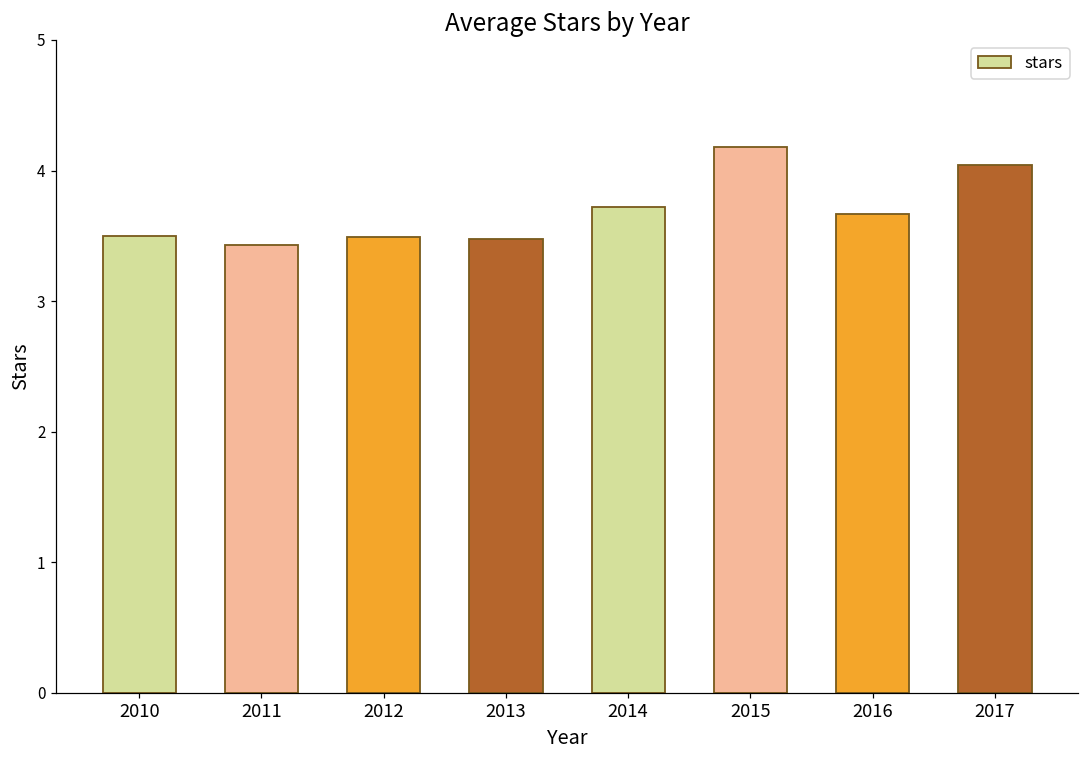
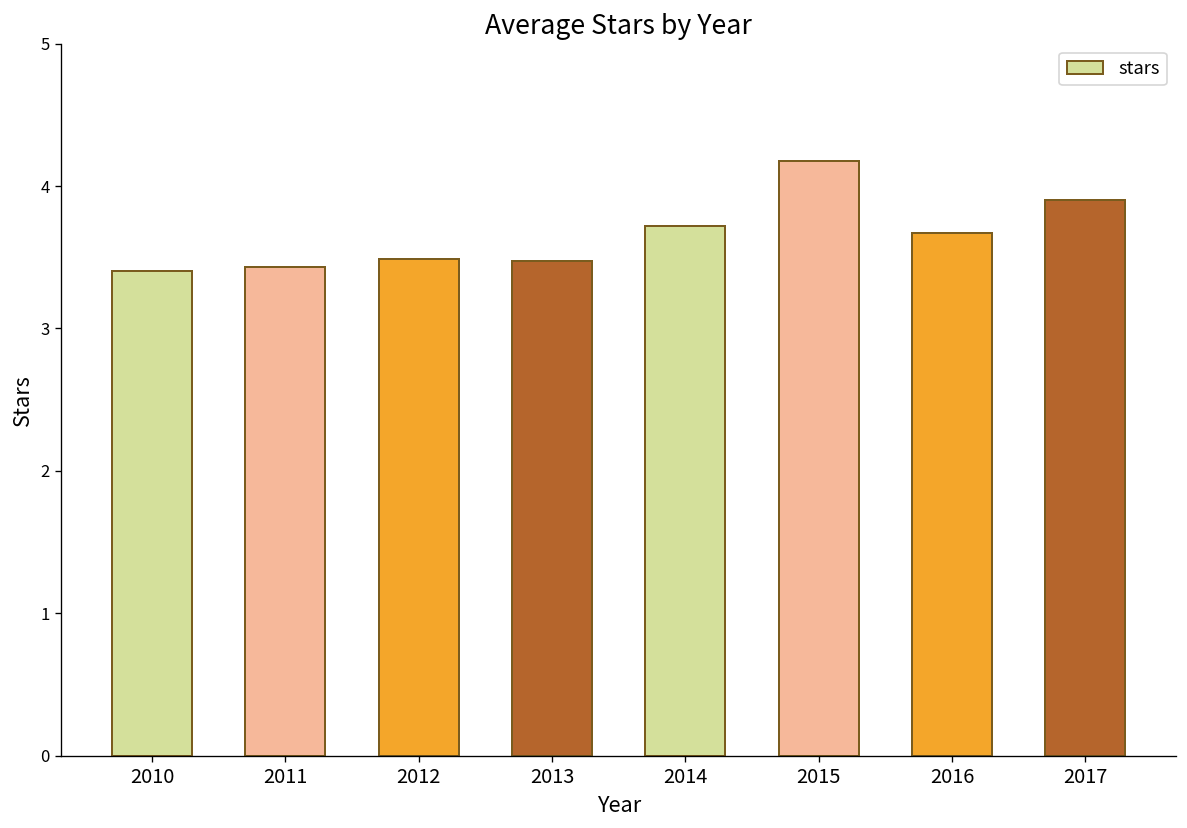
  {
-   "2010": 3.5,
+   "2010": 3.4,
    "2011": 3.43,
    "2012": 3.49,
    "2013": 3.48,
    "2014": 3.72,
    "2015": 4.18,
    "2016": 3.67,
-   "2017": 4.04
+   "2017": 3.90
  }
